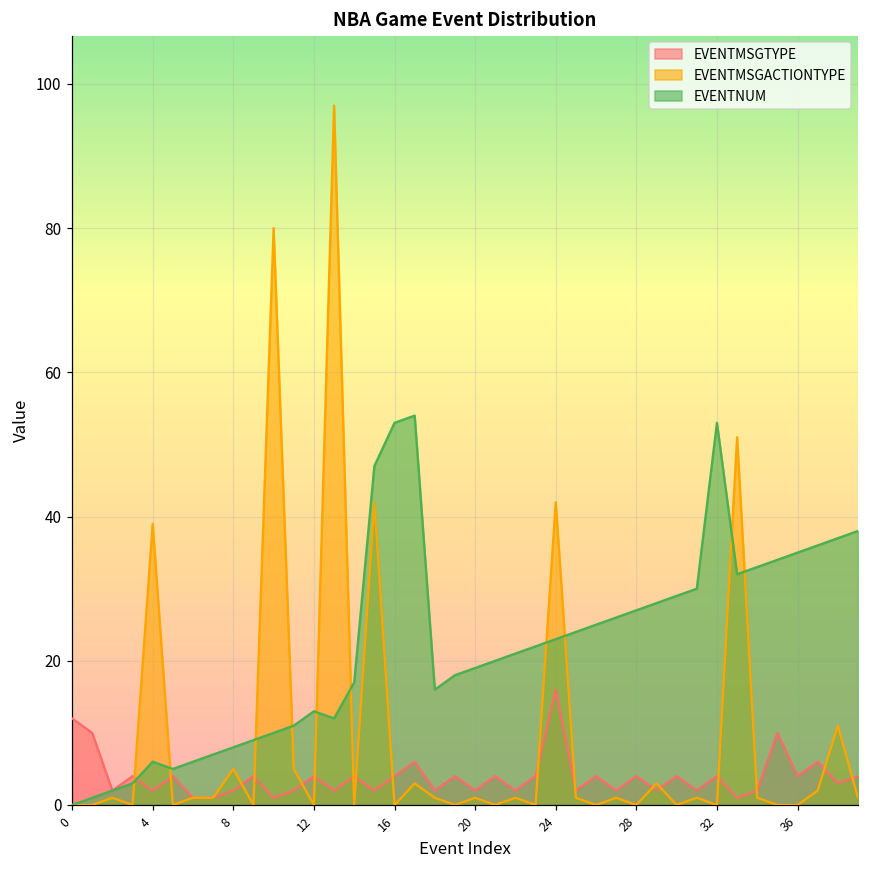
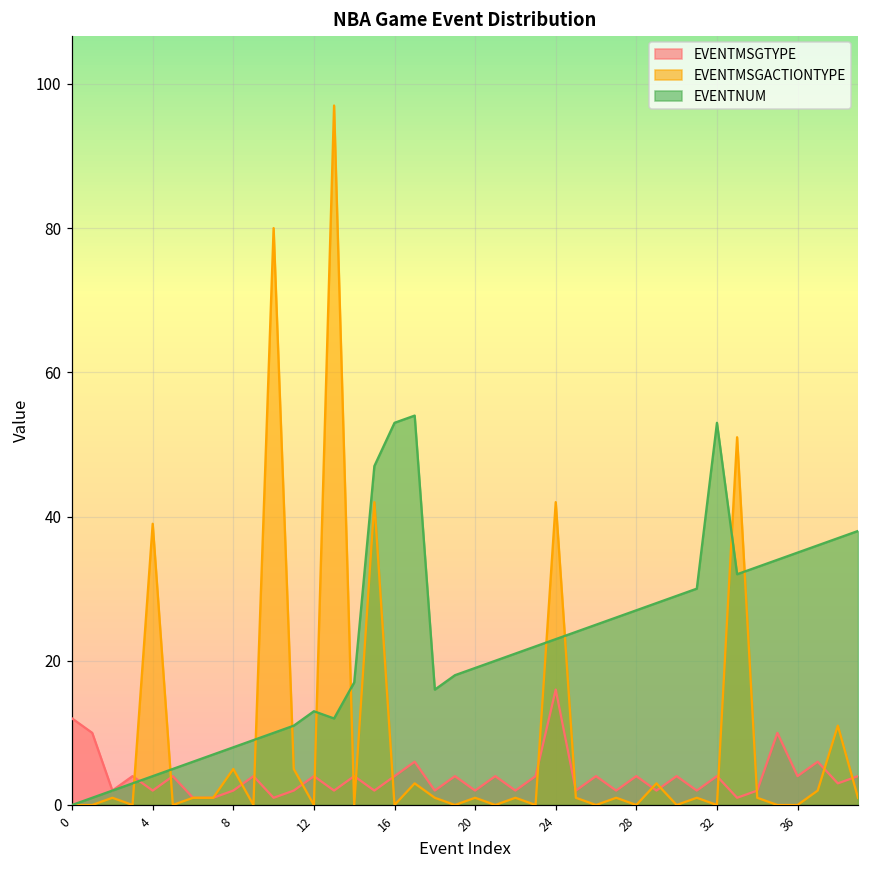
  {
    "EVENTMSGTYPE": {
      "0": 12,
      "4": 2,
      "8": 2,
      "12": 4,
      "16": 4,
      "20": 2,
      "24": 16,
      "28": 4,
      "32": 4,
      "36": 4
    },
    "EVENTMSGACTIONTYPE": {
      "4": 39,
      "8": 5,
      "12": 0,
      "16": 0,
      "20": 1,
      "24": 42,
      "28": 0,
      "32": 0,
      "36": 0
    },
    "EVENTNUM": {
-     "4": 6,
+     "4": 4,
      "8": 8,
      "12": 13,
      "16": 53,
      "20": 19,
      "24": 23,
      "28": 27,
      "32": 53,
      "36": 35
    }
  }
